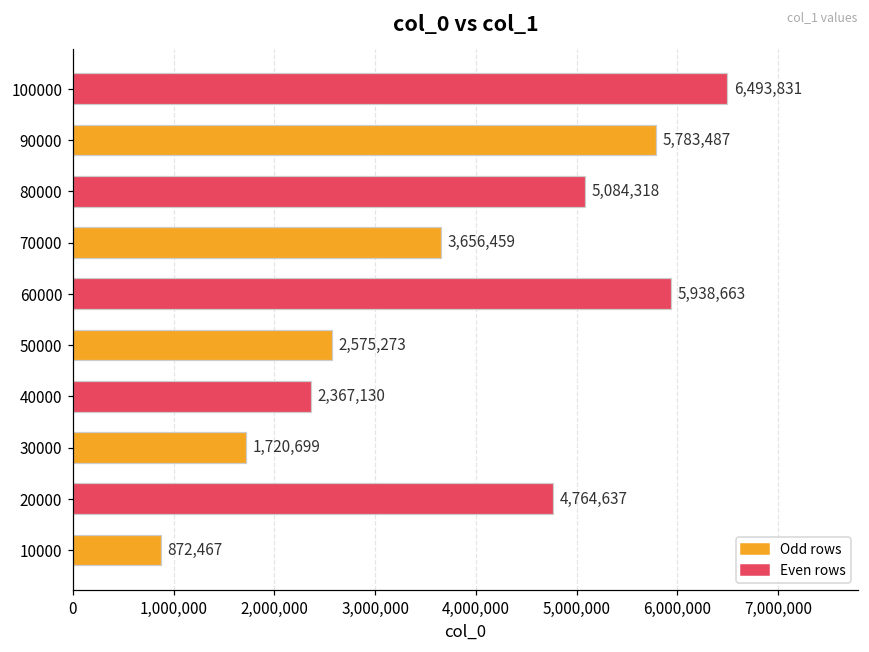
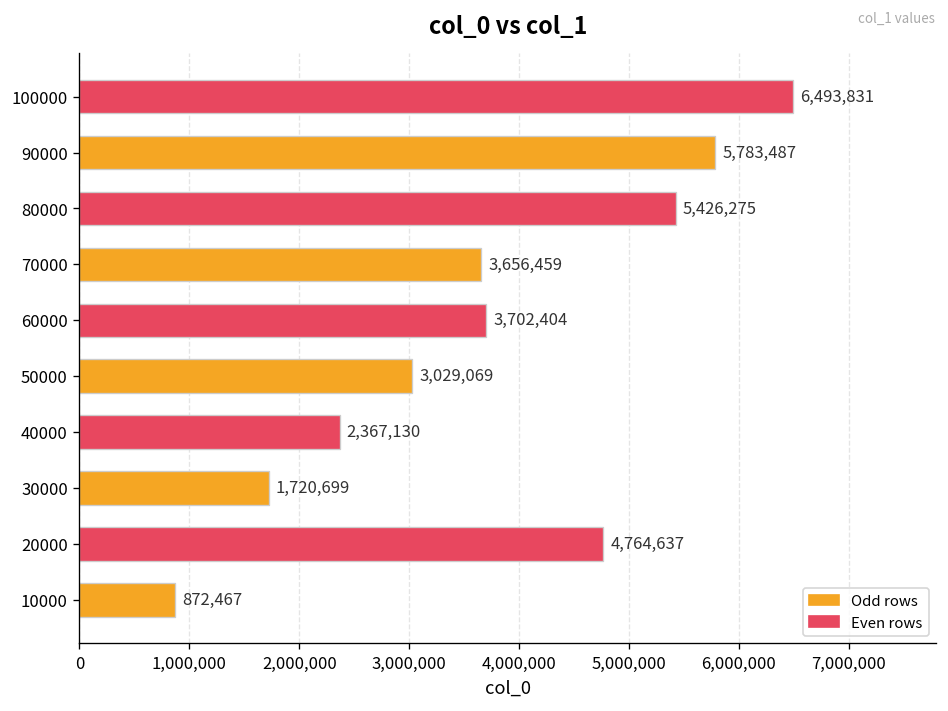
  {
    "100000": "6,493,831",
    "90000": "5,783,487",
-   "80000": "5,084,318",
+   "80000": "5,426,275",
    "70000": "3,656,459",
-   "60000": "5,938,663",
-   "50000": "2,575,273",
+   "60000": "3,702,404",
+   "50000": "3,029,069",
    "40000": "2,367,130",
    "30000": "1,720,699",
    "20000": "4,764,637",
    "10000": "872,467"
  }
